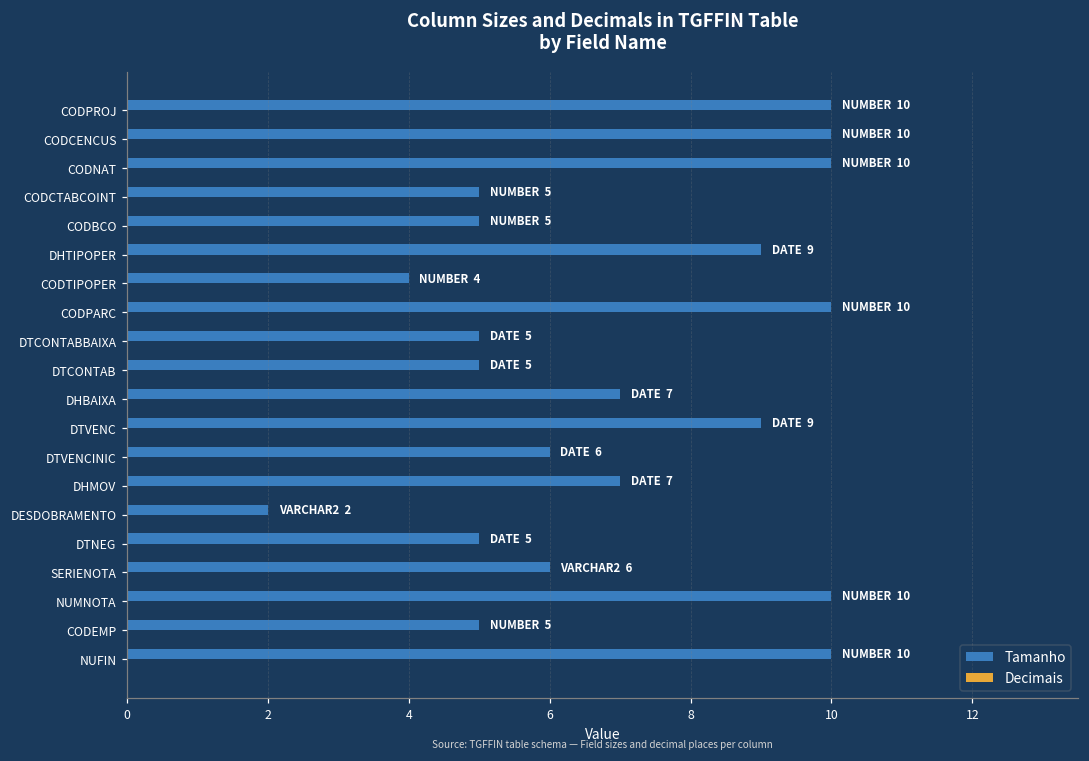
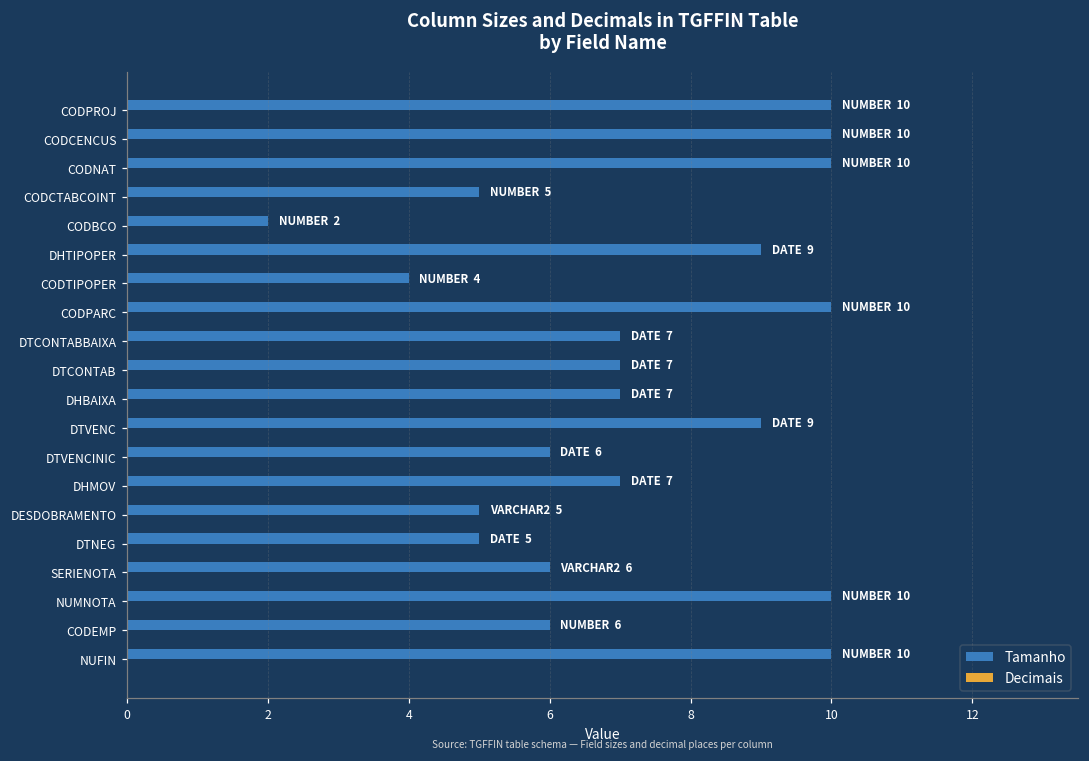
  {
    "Tamanho": {
      "CODPROJ": 10,
      "CODCENCUS": 10,
      "CODNAT": 10,
      "CODCTABCOINT": 5,
-     "CODBCO": 5,
+     "CODBCO": 2,
      "DHTIPOPER": 9,
      "CODTIPOPER": 4,
      "CODPARC": 10,
-     "DTCONTABBAIXA": 5,
-     "DTCONTAB": 5,
+     "DTCONTABBAIXA": 7,
+     "DTCONTAB": 7,
      "DHBAIXA": 7,
      "DTVENC": 9,
      "DTVENCINIC": 6,
      "DHMOV": 7,
-     "DESDOBRAMENTO": 2,
+     "DESDOBRAMENTO": 5,
      "DTNEG": 5,
      "SERIENOTA": 6,
      "NUMNOTA": 10,
-     "CODEMP": 5,
+     "CODEMP": 6,
      "NUFIN": 10
    },
    "Decimais": {
      "CODPROJ": 0.0,
      "CODCENCUS": 0.0,
      "CODNAT": 0.0,
      "CODCTABCOINT": 0.0,
      "CODBCO": 0.0,
      "DHTIPOPER": 0.0,
      "CODTIPOPER": 0.0,
      "CODPARC": 0.0,
      "DTCONTABBAIXA": 0.0,
      "DTCONTAB": 0.0,
      "DHBAIXA": 0.0,
      "DTVENC": 0.0,
      "DTVENCINIC": 0.0,
      "DHMOV": 0.0,
      "DESDOBRAMENTO": 0.0,
      "DTNEG": 0.0,
      "SERIENOTA": 0.0,
      "NUMNOTA": 0.0,
      "CODEMP": 0.0,
      "NUFIN": 0.0
    }
  }
